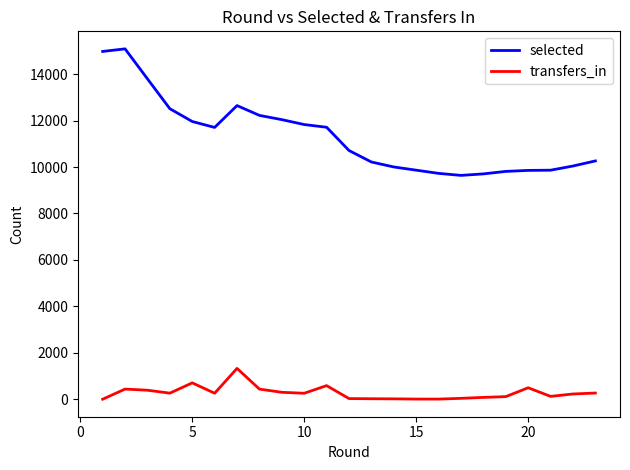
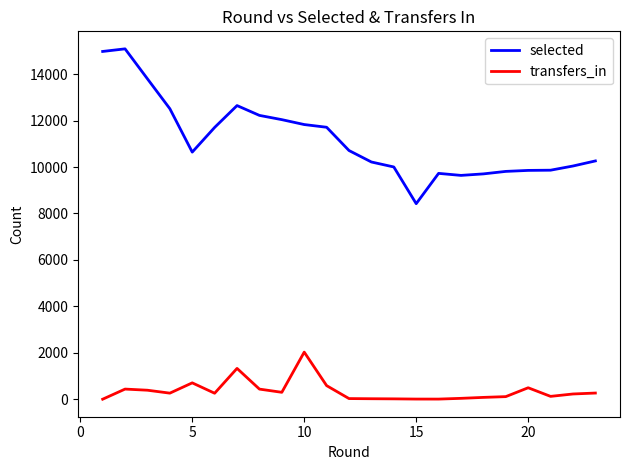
  {
    "selected": {
-     "5": 12000,
+     "5": 10600,
      "10": 11800,
-     "15": 9900,
+     "15": 8400,
      "20": 9900
    },
    "transfers_in": {
      "5": 700,
-     "10": 300,
+     "10": 2000,
      "15": 0,
      "20": 500
    }
  }
